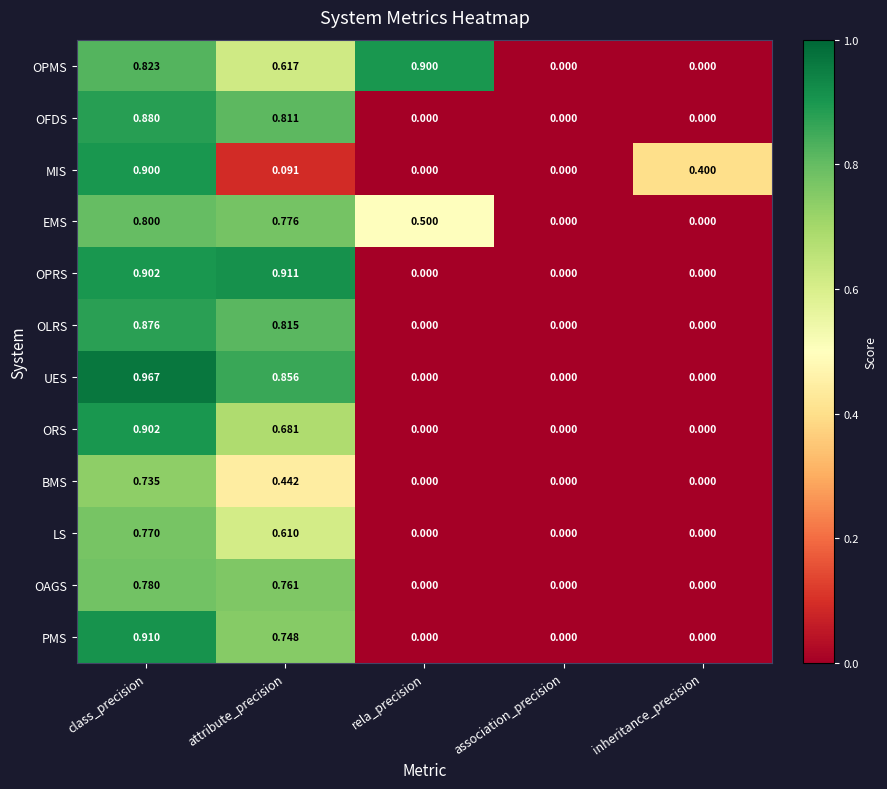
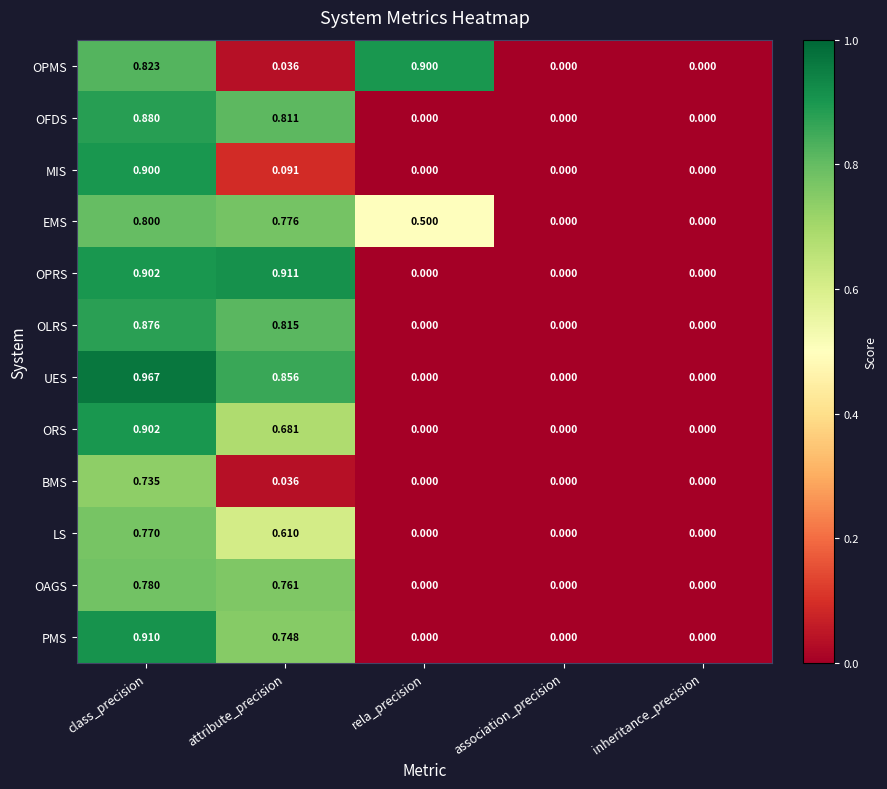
  {
    "OPMS": {
      "class_precision": 0.823,
-     "attribute_precision": 0.617,
+     "attribute_precision": 0.036,
      "rela_precision": 0.900,
      "association_precision": 0.000,
      "inheritance_precision": 0.000
    },
    "OFDS": {
      "class_precision": 0.880,
      "attribute_precision": 0.811,
      "rela_precision": 0.000,
      "association_precision": 0.000,
      "inheritance_precision": 0.000
    },
    "MIS": {
      "class_precision": 0.900,
      "attribute_precision": 0.091,
      "rela_precision": 0.000,
      "association_precision": 0.000,
-     "inheritance_precision": 0.400
+     "inheritance_precision": 0.000
    },
    "EMS": {
      "class_precision": 0.800,
      "attribute_precision": 0.776,
      "rela_precision": 0.500,
      "association_precision": 0.000,
      "inheritance_precision": 0.000
    },
    "OPRS": {
      "class_precision": 0.902,
      "attribute_precision": 0.911,
      "rela_precision": 0.000,
      "association_precision": 0.000,
      "inheritance_precision": 0.000
    },
    "OLRS": {
      "class_precision": 0.876,
      "attribute_precision": 0.815,
      "rela_precision": 0.000,
      "association_precision": 0.000,
      "inheritance_precision": 0.000
    },
    "UES": {
      "class_precision": 0.967,
      "attribute_precision": 0.856,
      "rela_precision": 0.000,
      "association_precision": 0.000,
      "inheritance_precision": 0.000
    },
    "ORS": {
      "class_precision": 0.902,
      "attribute_precision": 0.681,
      "rela_precision": 0.000,
      "association_precision": 0.000,
      "inheritance_precision": 0.000
    },
    "BMS": {
      "class_precision": 0.735,
-     "attribute_precision": 0.442,
+     "attribute_precision": 0.036,
      "rela_precision": 0.000,
      "association_precision": 0.000,
      "inheritance_precision": 0.000
    },
    "LS": {
      "class_precision": 0.770,
      "attribute_precision": 0.610,
      "rela_precision": 0.000,
      "association_precision": 0.000,
      "inheritance_precision": 0.000
    },
    "OAGS": {
      "class_precision": 0.780,
      "attribute_precision": 0.761,
      "rela_precision": 0.000,
      "association_precision": 0.000,
      "inheritance_precision": 0.000
    },
    "PMS": {
      "class_precision": 0.910,
      "attribute_precision": 0.748,
      "rela_precision": 0.000,
      "association_precision": 0.000,
      "inheritance_precision": 0.000
    }
  }
